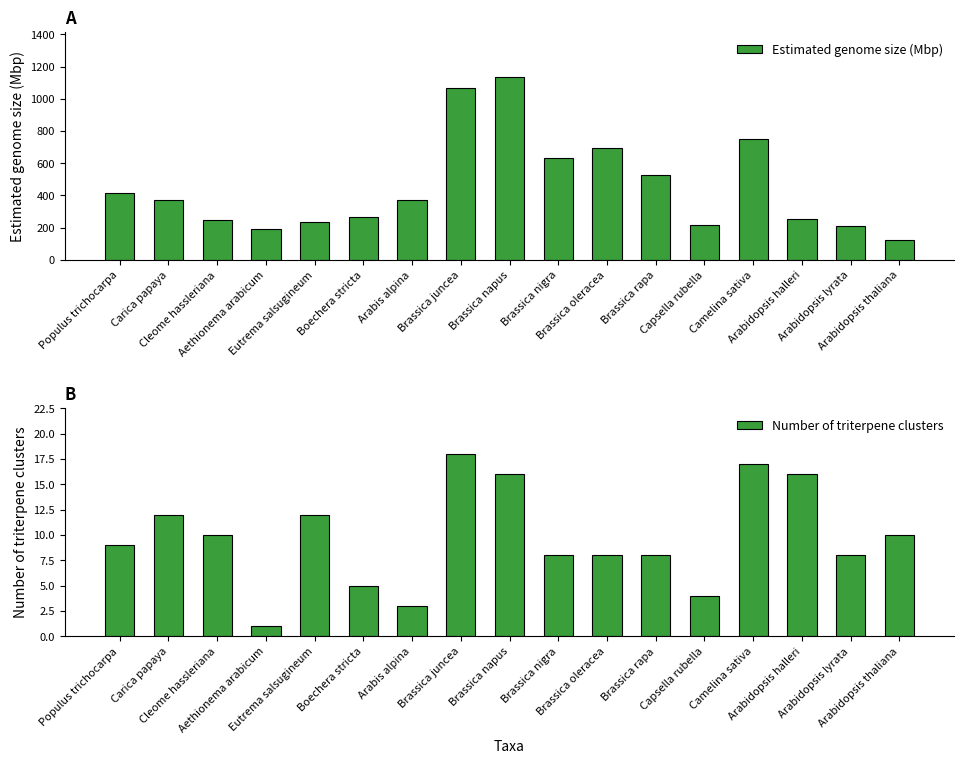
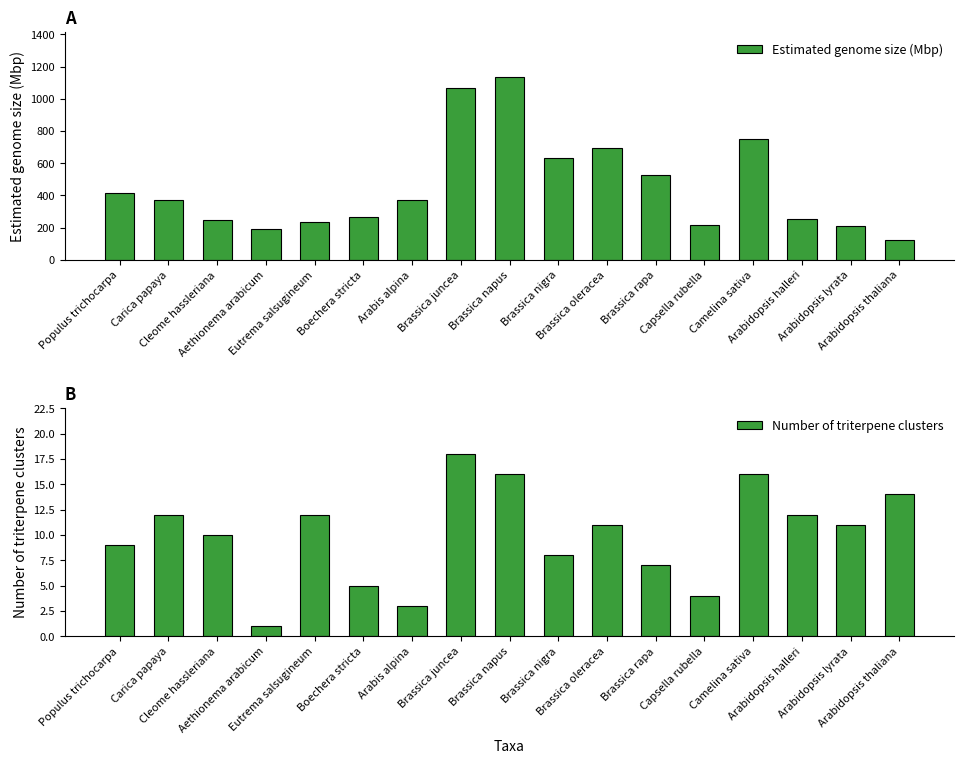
  {
    "A": {
      "Populus trichocarpa": 420,
      "Carica papaya": 370,
      "Cleome hassleriana": 250,
      "Aethionema arabicum": 190,
      "Eutrema salsugineum": 240,
      "Boechera stricta": 260,
      "Arabis alpina": 370,
      "Brassica juncea": 1070,
      "Brassica napus": 1130,
      "Brassica nigra": 630,
      "Brassica oleracea": 690,
      "Brassica rapa": 530,
      "Capsella rubella": 220,
      "Camelina sativa": 750,
      "Arabidopsis halleri": 260,
      "Arabidopsis lyrata": 210,
      "Arabidopsis thaliana": 120
    },
    "B": {
      "Populus trichocarpa": 9,
      "Carica papaya": 12,
      "Cleome hassleriana": 10,
      "Aethionema arabicum": 1,
      "Eutrema salsugineum": 12,
      "Boechera stricta": 5,
      "Arabis alpina": 3,
      "Brassica juncea": 18,
      "Brassica napus": 16,
      "Brassica nigra": 8,
-     "Brassica oleracea": 8,
-     "Brassica rapa": 8,
+     "Brassica oleracea": 11,
+     "Brassica rapa": 7,
      "Capsella rubella": 4,
-     "Camelina sativa": 17,
-     "Arabidopsis halleri": 16,
-     "Arabidopsis lyrata": 8,
-     "Arabidopsis thaliana": 10
+     "Camelina sativa": 16,
+     "Arabidopsis halleri": 12,
+     "Arabidopsis lyrata": 11,
+     "Arabidopsis thaliana": 14
    }
  }
